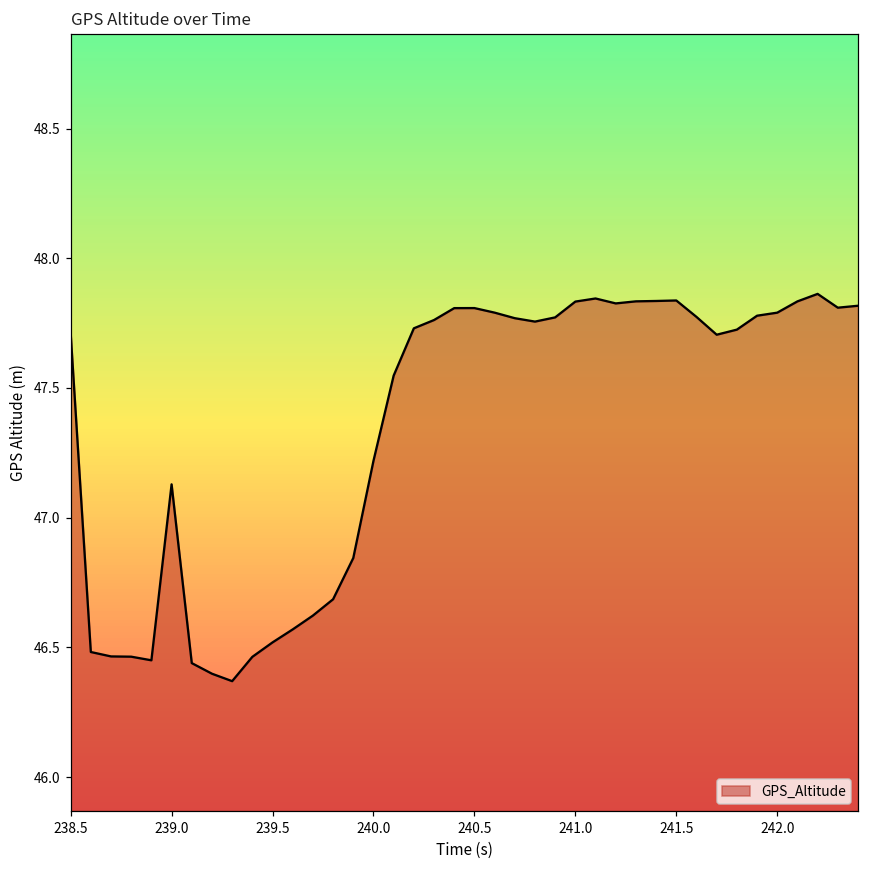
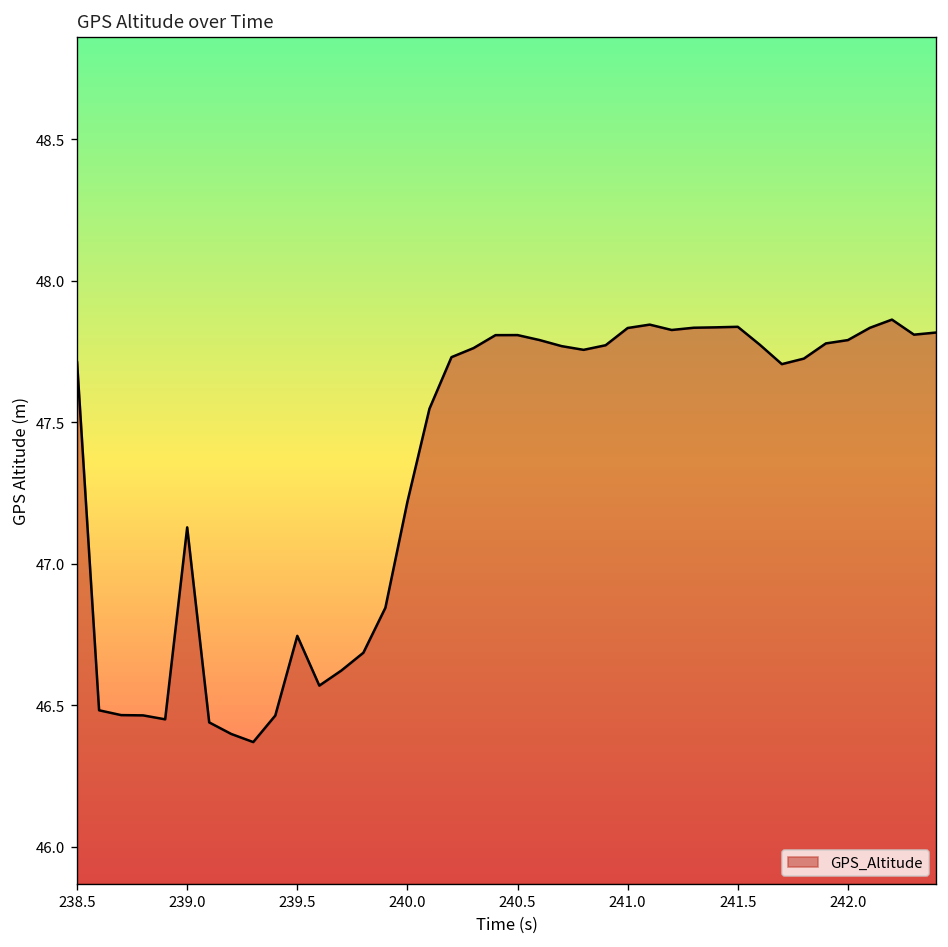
  {
    "238.5": 47.71,
    "239.0": 47.13,
-   "239.5": 46.52,
+   "239.5": 46.75,
    "240.0": 47.22,
    "240.5": 47.81,
    "241.0": 47.83,
    "241.5": 47.84,
    "242.0": 47.79
  }
